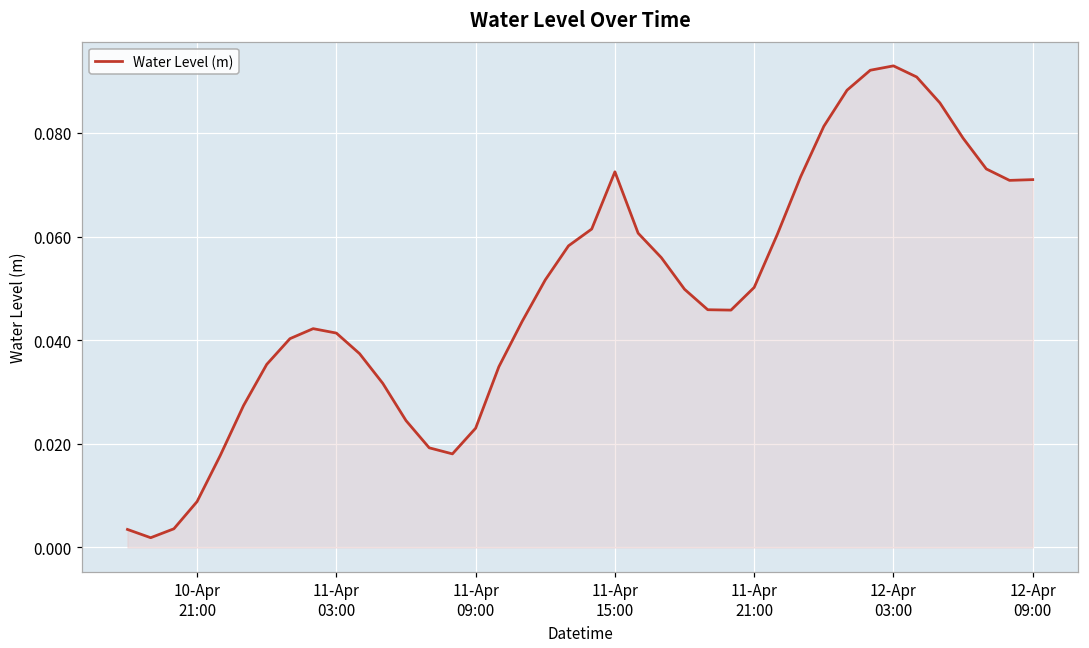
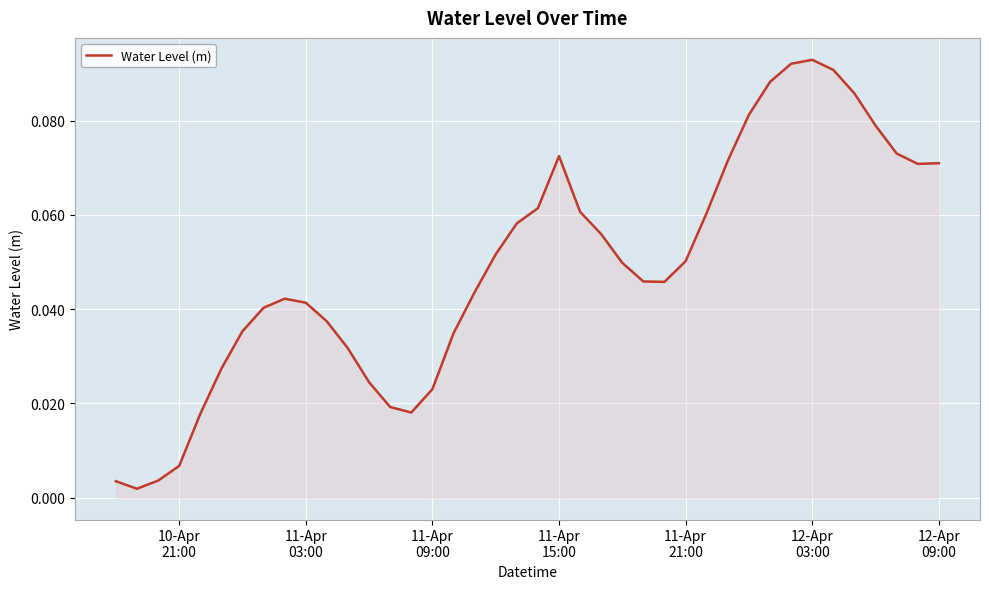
  {
-   "10-Apr 21:00": 0.009,
+   "10-Apr 21:00": 0.007,
    "11-Apr 03:00": 0.041,
    "11-Apr 09:00": 0.023,
    "11-Apr 15:00": 0.072,
    "11-Apr 21:00": 0.050,
    "12-Apr 03:00": 0.093,
    "12-Apr 09:00": 0.071
  }
